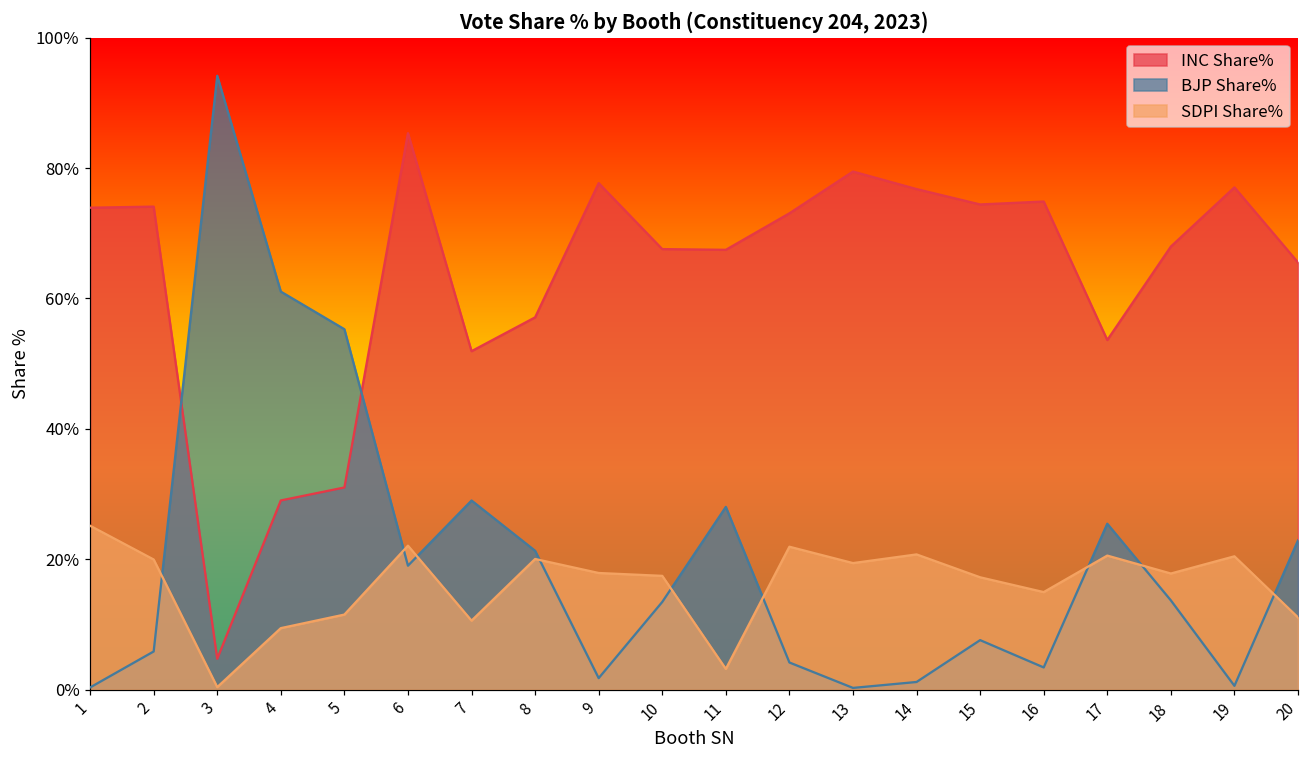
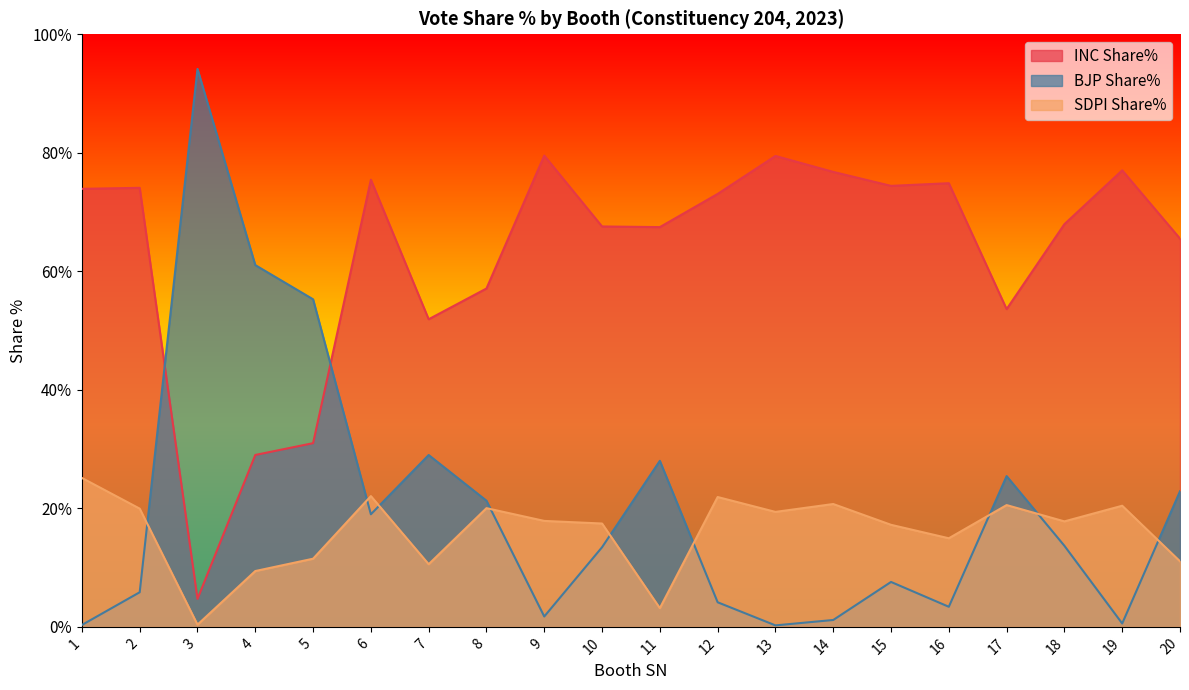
  {
    "INC Share%": {
      "1": "74%",
      "2": "74%",
      "3": "5%",
      "4": "29%",
      "5": "31%",
-     "6": "85%",
+     "6": "75%",
      "7": "52%",
      "8": "57%",
-     "9": "78%",
+     "9": "80%",
      "10": "68%",
      "11": "67%",
      "12": "73%",
      "13": "79%",
      "14": "77%",
      "15": "74%",
      "16": "75%",
      "17": "54%",
      "18": "68%",
      "19": "77%",
      "20": "66%"
    },
    "BJP Share%": {
      "1": "0%",
      "2": "6%",
      "3": "94%",
      "4": "61%",
      "5": "55%",
      "6": "19%",
      "7": "29%",
      "8": "21%",
      "9": "2%",
      "10": "13%",
      "11": "28%",
      "12": "4%",
      "13": "0%",
      "14": "1%",
      "15": "8%",
      "16": "3%",
      "17": "25%",
      "18": "14%",
      "19": "1%",
      "20": "23%"
    },
    "SDPI Share%": {
      "1": "25%",
      "2": "20%",
      "3": "0%",
      "4": "9%",
      "5": "12%",
      "6": "22%",
      "7": "11%",
      "8": "20%",
      "9": "18%",
      "10": "17%",
      "11": "3%",
      "12": "22%",
      "13": "19%",
      "14": "21%",
      "15": "17%",
      "16": "15%",
      "17": "21%",
      "18": "18%",
      "19": "20%",
      "20": "11%"
    }
  }
